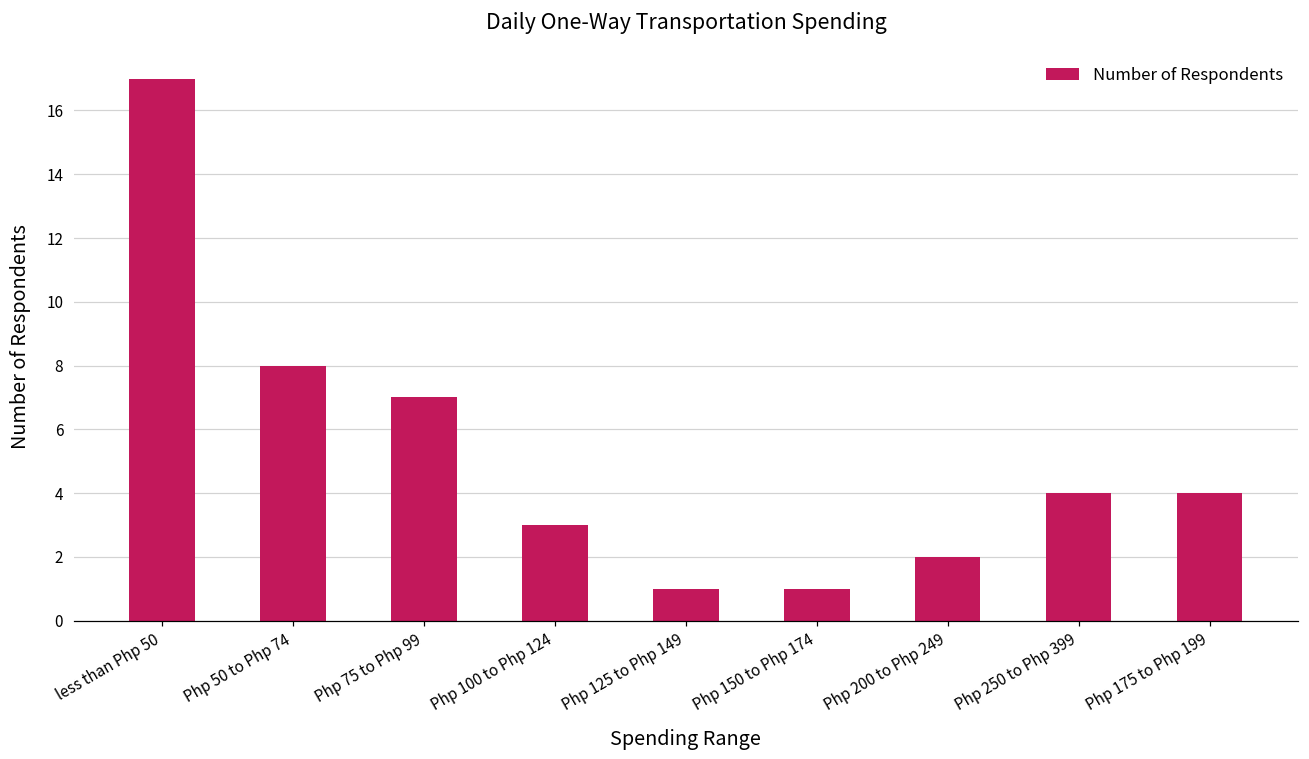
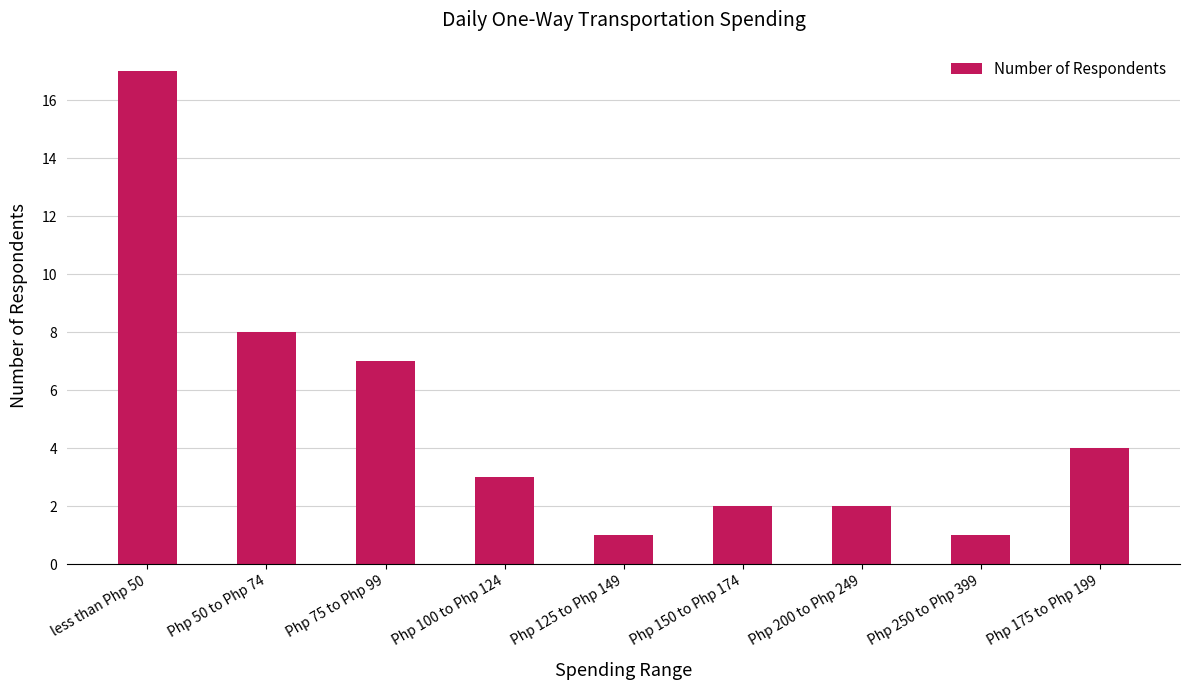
  {
    "less than Php 50": 17,
    "Php 50 to Php 74": 8,
    "Php 75 to Php 99": 7,
    "Php 100 to Php 124": 3,
    "Php 125 to Php 149": 1,
-   "Php 150 to Php 174": 1,
+   "Php 150 to Php 174": 2,
    "Php 200 to Php 249": 2,
-   "Php 250 to Php 399": 4,
+   "Php 250 to Php 399": 1,
    "Php 175 to Php 199": 4
  }
